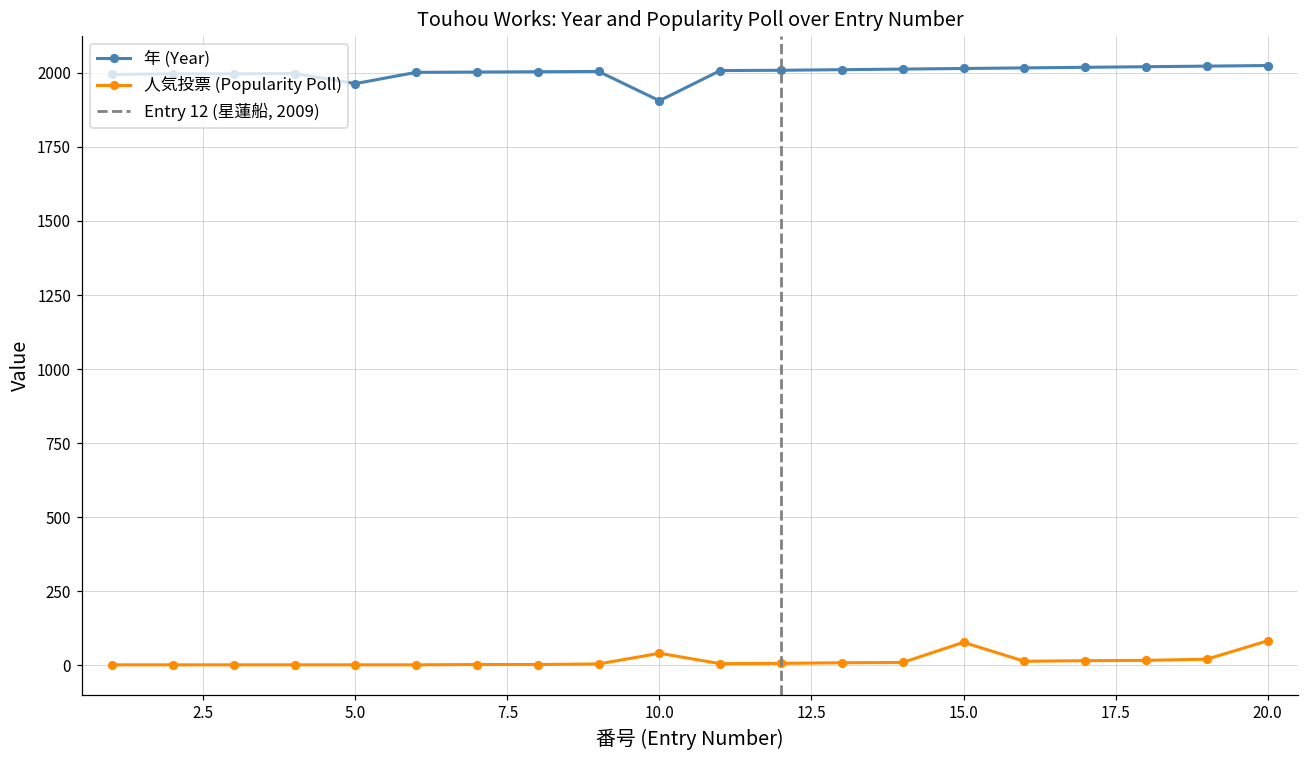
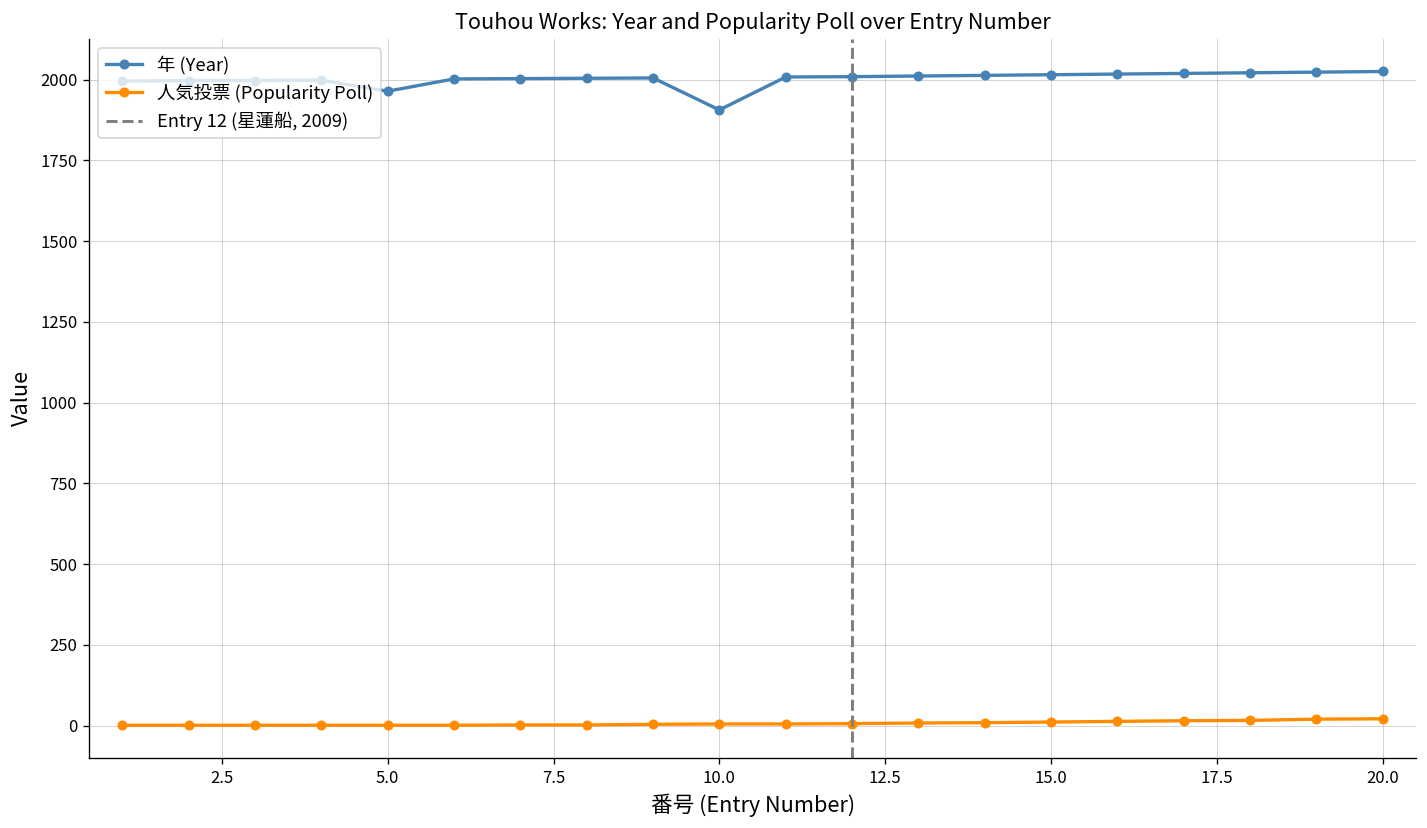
  {
    "年 (Year)": {
      "5.0": 1960,
      "10.0": 1910,
      "15.0": 2020,
      "20.0": 2030
    },
    "人気投票 (Popularity Poll)": {
      "5.0": 0,
-     "10.0": 40,
-     "15.0": 80,
-     "20.0": 80
+     "10.0": 10,
+     "15.0": 10,
+     "20.0": 20
    }
  }
